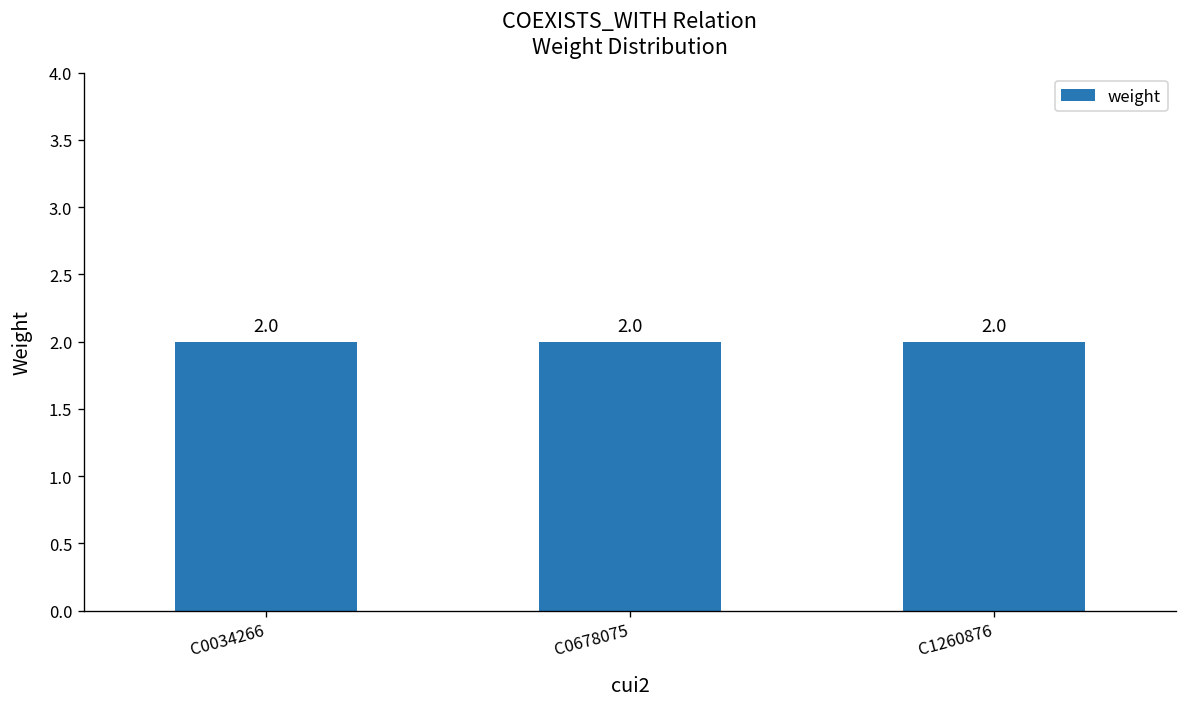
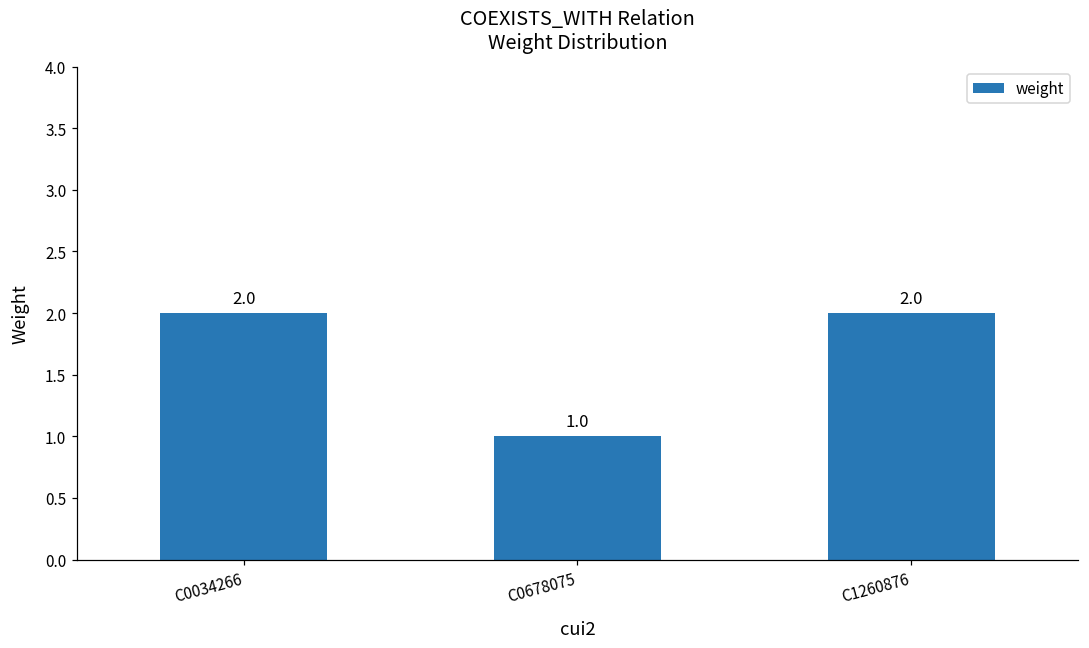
  {
    "C0034266": 2.0,
-   "C0678075": 2.0,
+   "C0678075": 1.0,
    "C1260876": 2.0
  }
